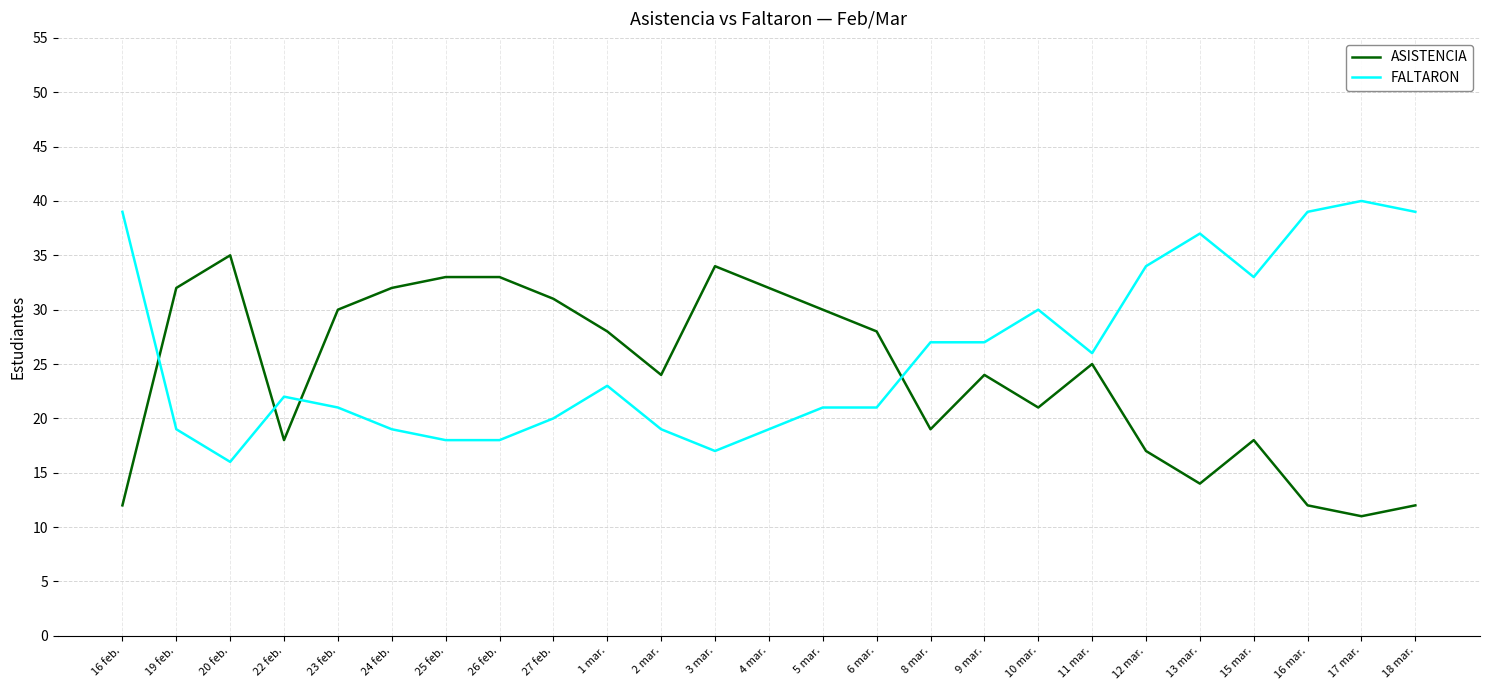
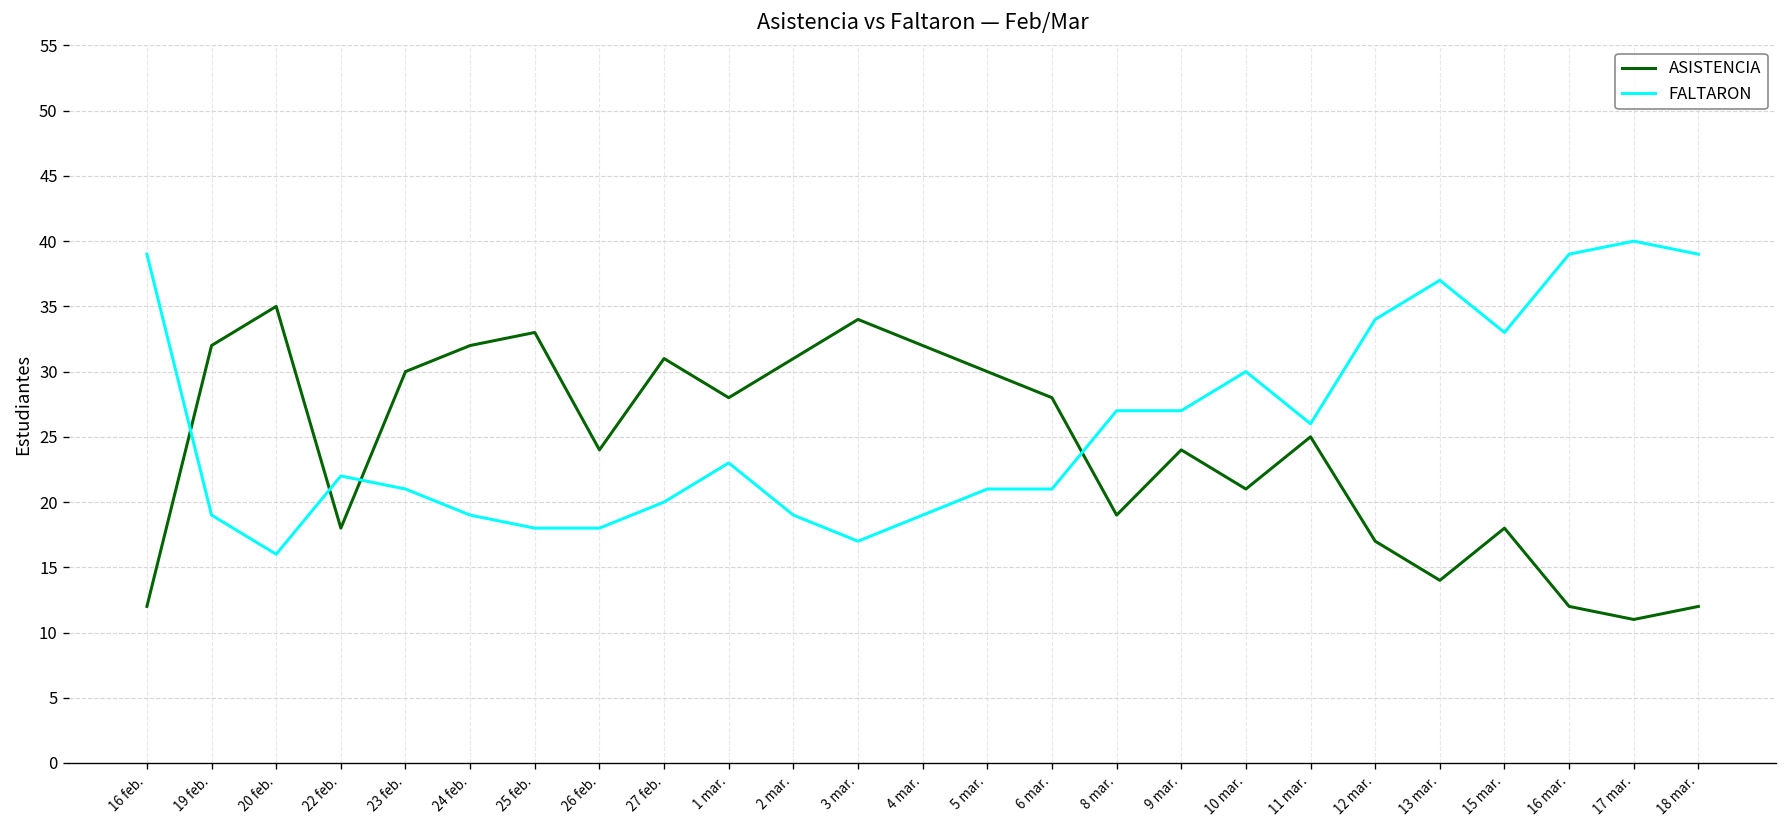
  {
    "ASISTENCIA": {
      "16 feb.": 12,
      "19 feb.": 32,
      "20 feb.": 35,
      "22 feb.": 18,
      "23 feb.": 30,
      "24 feb.": 32,
      "25 feb.": 33,
-     "26 feb.": 33,
+     "26 feb.": 24,
      "27 feb.": 31,
      "1 mar.": 28,
-     "2 mar.": 24,
+     "2 mar.": 31,
      "3 mar.": 34,
      "4 mar.": 32,
      "5 mar.": 30,
      "6 mar.": 28,
      "8 mar.": 19,
      "9 mar.": 24,
      "10 mar.": 21,
      "11 mar.": 25,
      "12 mar.": 17,
      "13 mar.": 14,
      "15 mar.": 18,
      "16 mar.": 12,
      "17 mar.": 11,
      "18 mar.": 12
    },
    "FALTARON": {
      "16 feb.": 39,
      "19 feb.": 19,
      "20 feb.": 16,
      "22 feb.": 22,
      "23 feb.": 21,
      "24 feb.": 19,
      "25 feb.": 18,
      "26 feb.": 18,
      "27 feb.": 20,
      "1 mar.": 23,
      "2 mar.": 19,
      "3 mar.": 17,
      "4 mar.": 19,
      "5 mar.": 21,
      "6 mar.": 21,
      "8 mar.": 27,
      "9 mar.": 27,
      "10 mar.": 30,
      "11 mar.": 26,
      "12 mar.": 34,
      "13 mar.": 37,
      "15 mar.": 33,
      "16 mar.": 39,
      "17 mar.": 40,
      "18 mar.": 39
    }
  }
